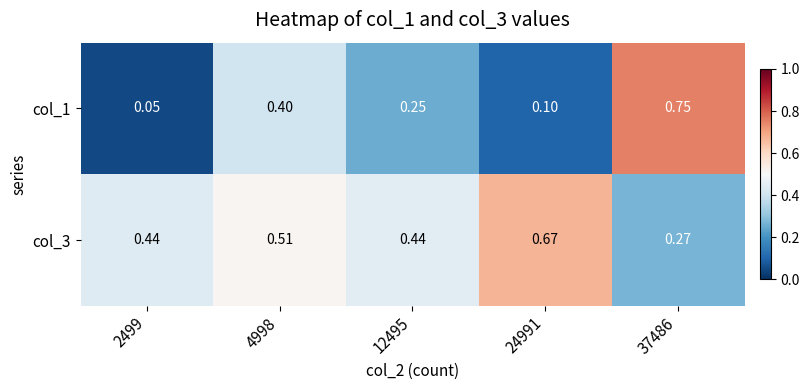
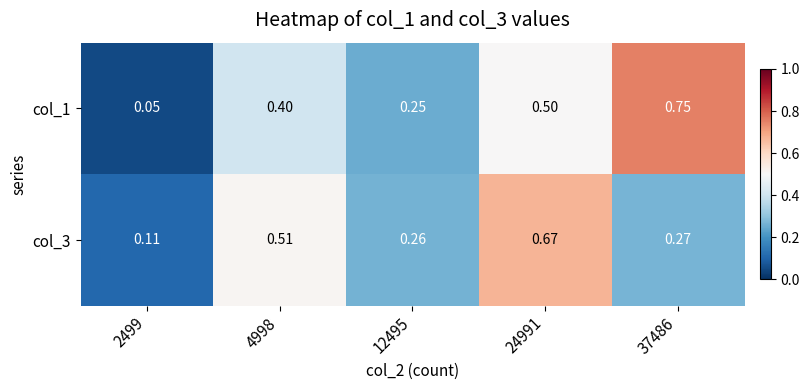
  {
    "col_1": {
      "2499": 0.05,
      "4998": 0.40,
      "12495": 0.25,
-     "24991": 0.10,
+     "24991": 0.50,
      "37486": 0.75
    },
    "col_3": {
-     "2499": 0.44,
+     "2499": 0.11,
      "4998": 0.51,
-     "12495": 0.44,
+     "12495": 0.26,
      "24991": 0.67,
      "37486": 0.27
    }
  }
